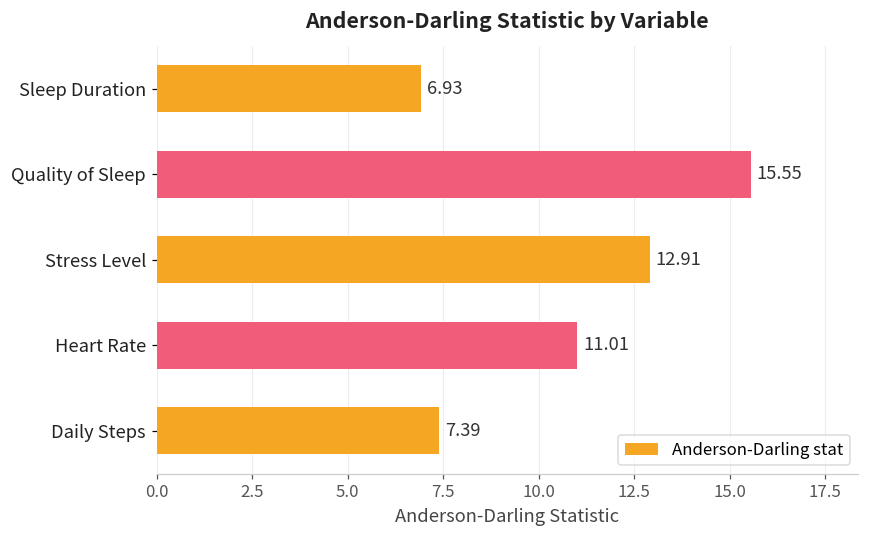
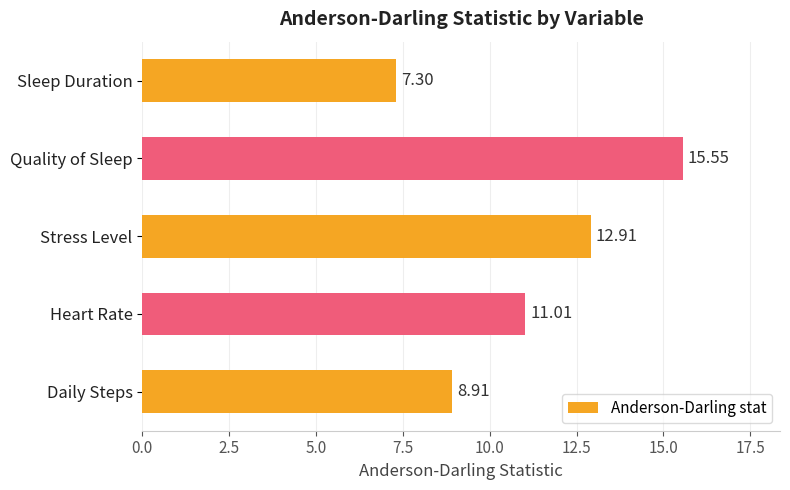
  {
-   "Sleep Duration": 6.93,
+   "Sleep Duration": 7.30,
    "Quality of Sleep": 15.55,
    "Stress Level": 12.91,
    "Heart Rate": 11.01,
-   "Daily Steps": 7.39
+   "Daily Steps": 8.91
  }
